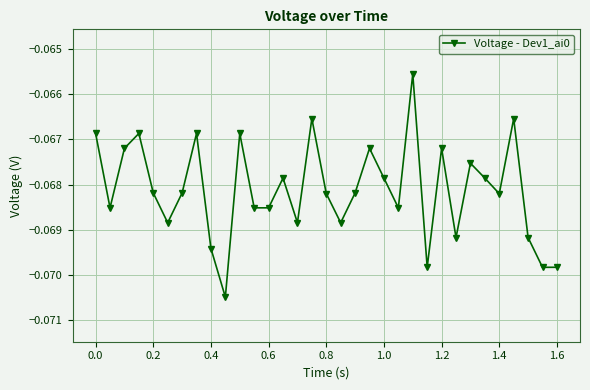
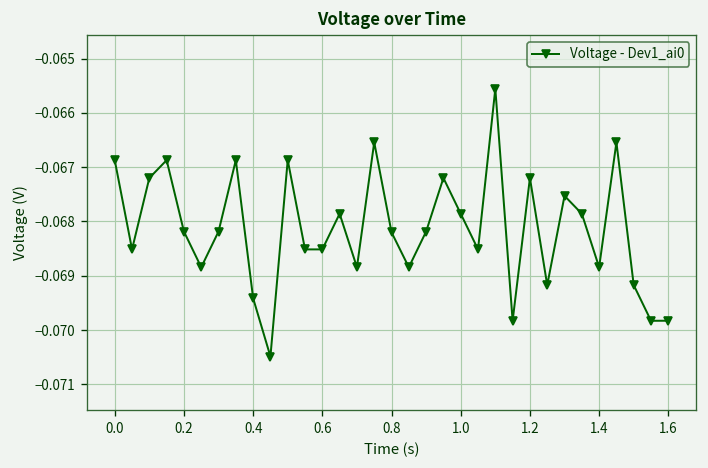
  {
    "0.0": -0.0669,
    "0.2": -0.0682,
    "0.4": -0.0694,
    "0.6": -0.0685,
    "0.8": -0.0682,
    "1.0": -0.0679,
    "1.2": -0.0672,
-   "1.4": -0.0682,
+   "1.4": -0.0688,
    "1.6": -0.0698
  }
